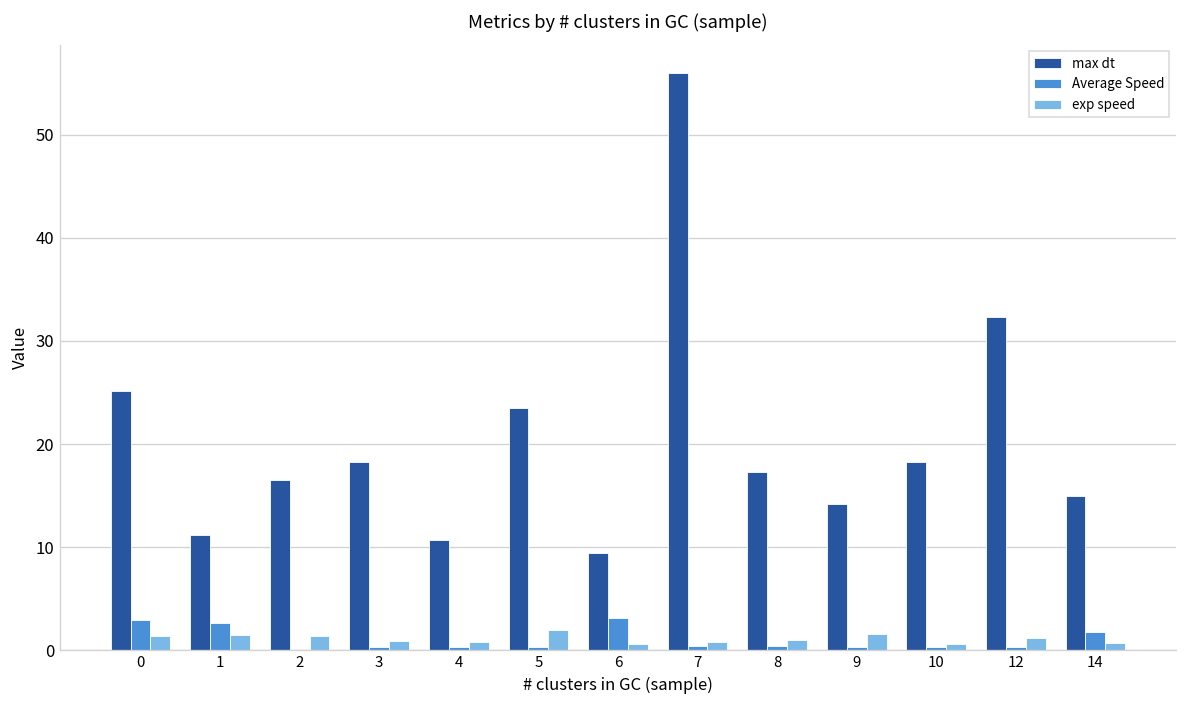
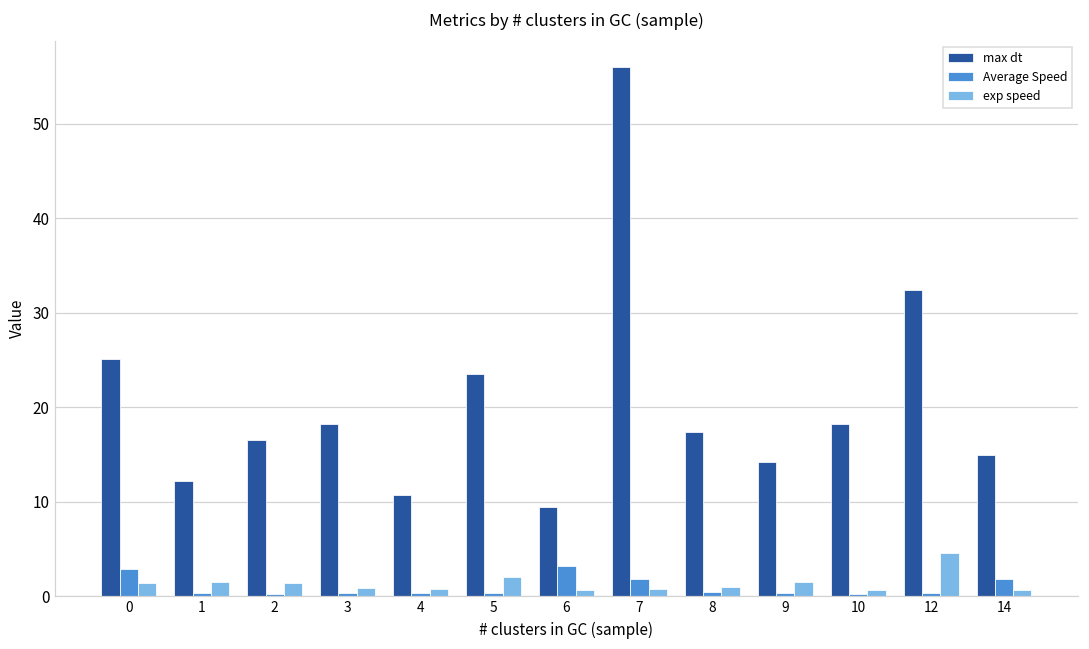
  {
    "max dt": {
      "0": 25,
-     "1": 11,
+     "1": 12,
      "2": 17,
      "3": 18,
      "4": 11,
      "5": 24,
      "6": 9,
      "7": 56,
      "8": 17,
      "9": 14,
      "10": 18,
      "12": 32,
      "14": 15
    },
    "Average Speed": {
      "0": 3,
-     "1": 3,
+     "1": 0,
      "3": 0,
      "4": 0,
      "6": 3,
-     "7": 0,
+     "7": 2,
      "8": 0,
      "9": 0,
      "14": 2
    },
    "exp speed": {
      "0": 1,
      "1": 1,
      "2": 1,
      "3": 1,
      "4": 1,
      "5": 2,
      "6": 1,
      "7": 1,
      "8": 1,
      "9": 2,
      "10": 1,
-     "12": 1,
+     "12": 5,
      "14": 1
    }
  }
